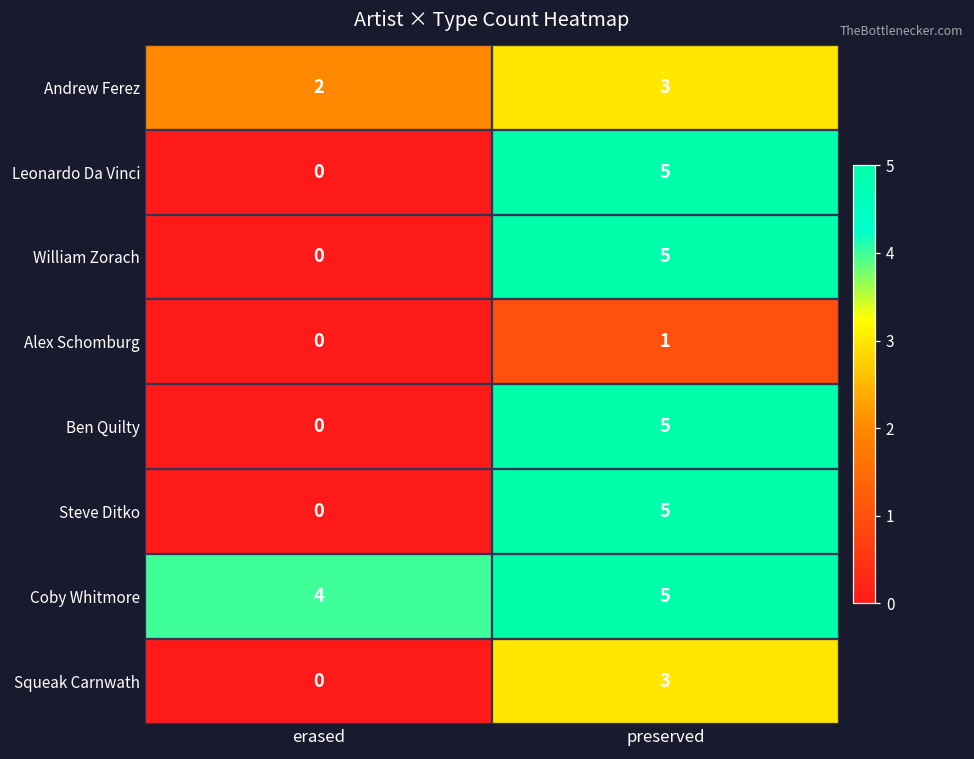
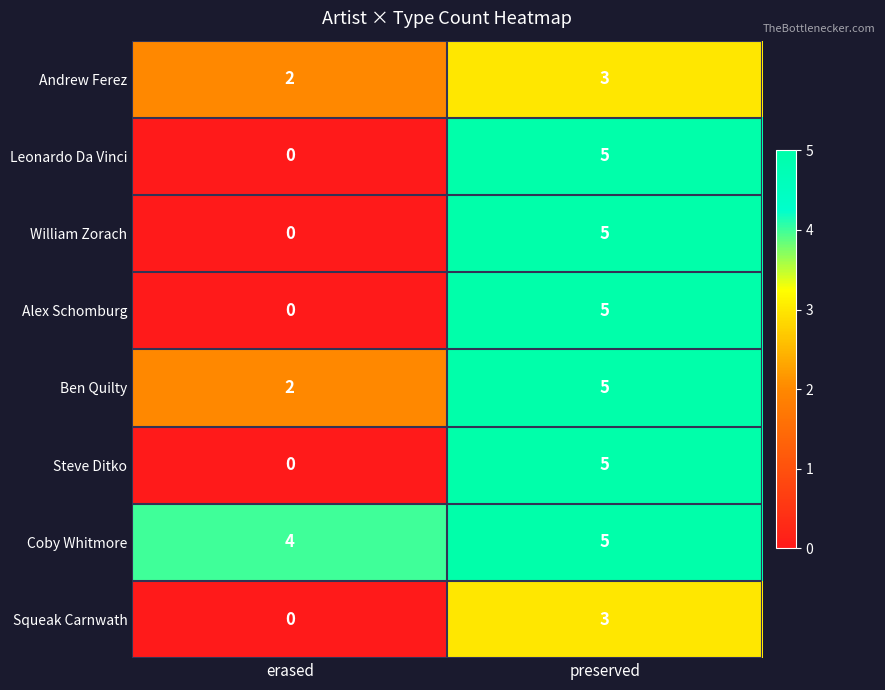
  {
    "Andrew Ferez": {
      "erased": 2,
      "preserved": 3
    },
    "Leonardo Da Vinci": {
      "erased": 0,
      "preserved": 5
    },
    "William Zorach": {
      "erased": 0,
      "preserved": 5
    },
    "Alex Schomburg": {
      "erased": 0,
-     "preserved": 1
+     "preserved": 5
    },
    "Ben Quilty": {
-     "erased": 0,
+     "erased": 2,
      "preserved": 5
    },
    "Steve Ditko": {
      "erased": 0,
      "preserved": 5
    },
    "Coby Whitmore": {
      "erased": 4,
      "preserved": 5
    },
    "Squeak Carnwath": {
      "erased": 0,
      "preserved": 3
    }
  }
